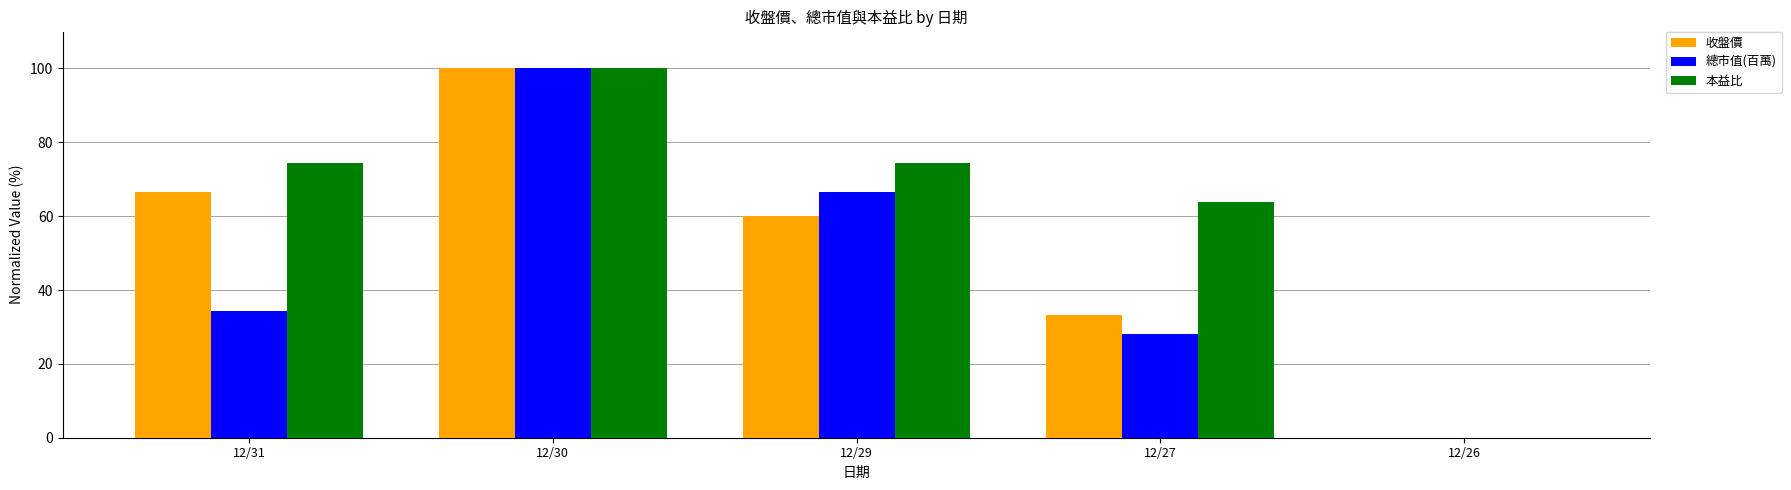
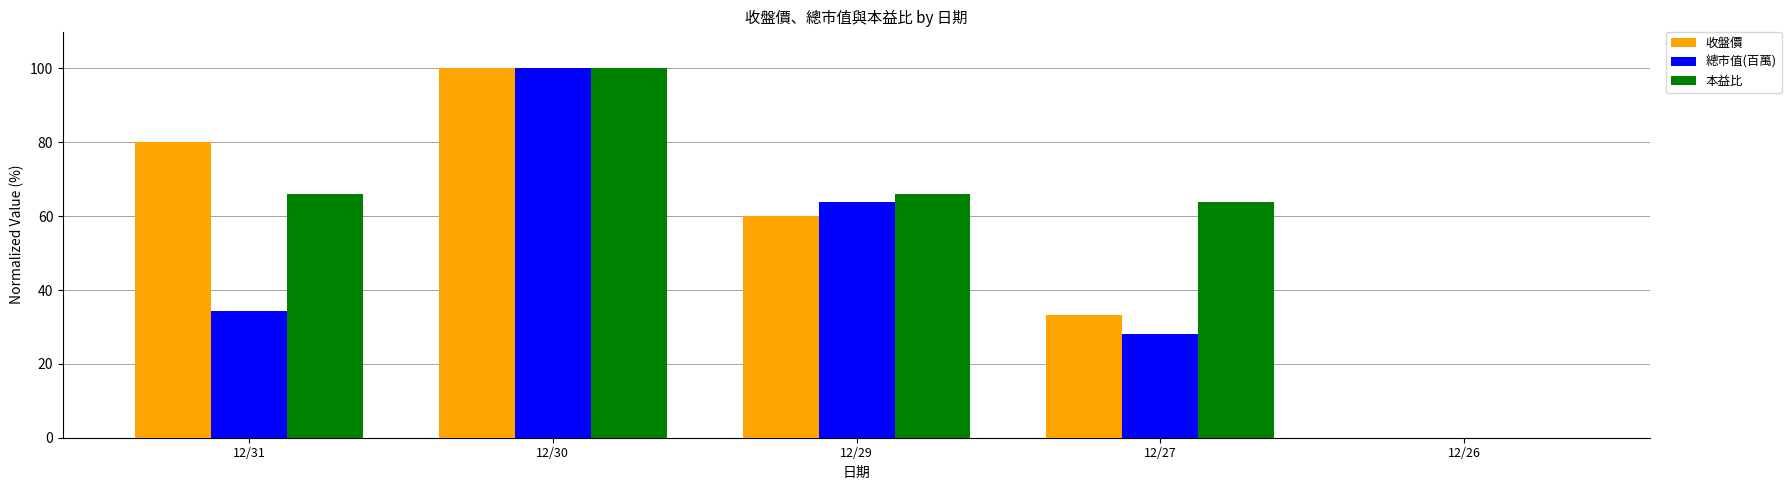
  {
    "收盤價": {
-     "12/31": 67,
+     "12/31": 80,
      "12/30": 100,
      "12/29": 60,
      "12/27": 33,
      "12/26": 0
    },
    "總市值(百萬)": {
      "12/31": 34,
      "12/30": 100,
-     "12/29": 67,
+     "12/29": 64,
      "12/27": 28,
      "12/26": 0
    },
    "本益比": {
-     "12/31": 74,
+     "12/31": 66,
      "12/30": 100,
-     "12/29": 74,
+     "12/29": 66,
      "12/27": 64,
      "12/26": 0
    }
  }
